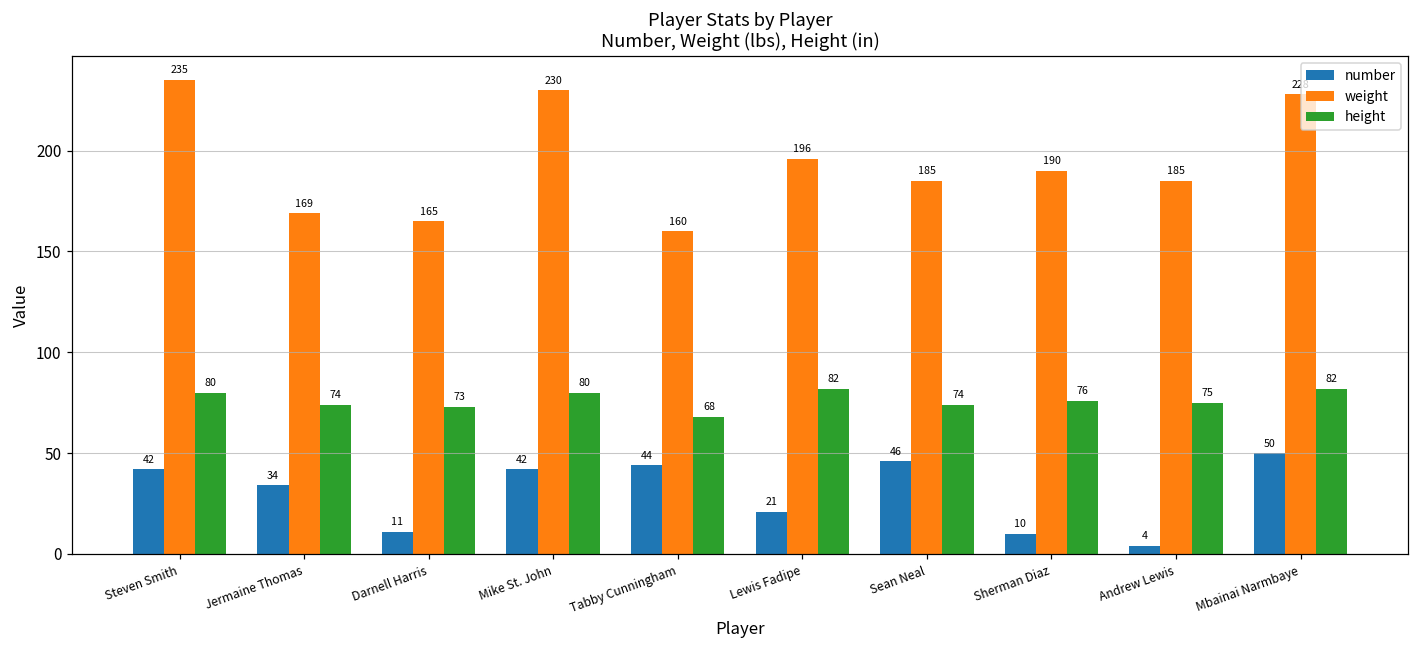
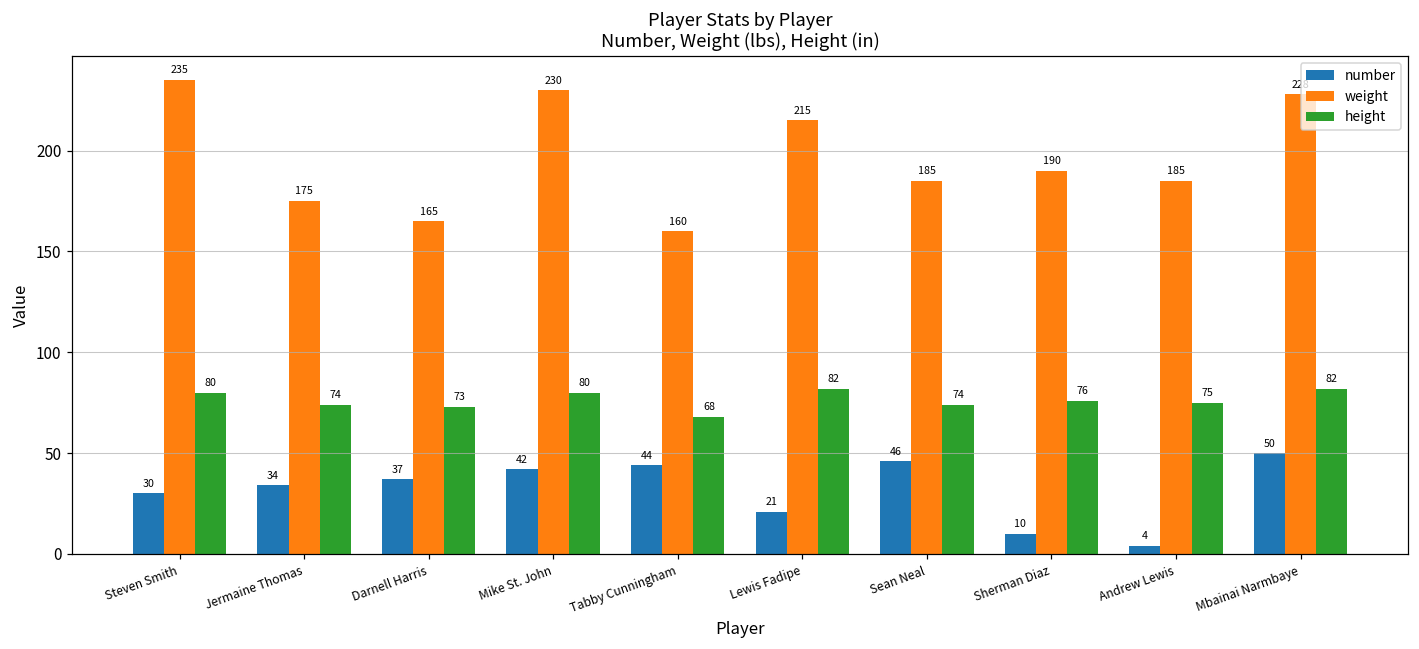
  {
    "number": {
-     "Steven Smith": 42,
+     "Steven Smith": 30,
      "Jermaine Thomas": 34,
-     "Darnell Harris": 11,
+     "Darnell Harris": 37,
      "Mike St. John": 42,
      "Tabby Cunningham": 44,
      "Lewis Fadipe": 21,
      "Sean Neal": 46,
      "Sherman Diaz": 10,
      "Andrew Lewis": 4,
      "Mbainai Narmbaye": 50
    },
    "weight": {
      "Steven Smith": 235,
-     "Jermaine Thomas": 169,
+     "Jermaine Thomas": 175,
      "Darnell Harris": 165,
      "Mike St. John": 230,
      "Tabby Cunningham": 160,
-     "Lewis Fadipe": 196,
+     "Lewis Fadipe": 215,
      "Sean Neal": 185,
      "Sherman Diaz": 190,
      "Andrew Lewis": 185
    },
    "height": {
      "Steven Smith": 80,
      "Jermaine Thomas": 74,
      "Darnell Harris": 73,
      "Mike St. John": 80,
      "Tabby Cunningham": 68,
      "Lewis Fadipe": 82,
      "Sean Neal": 74,
      "Sherman Diaz": 76,
      "Andrew Lewis": 75,
      "Mbainai Narmbaye": 82
    }
  }
